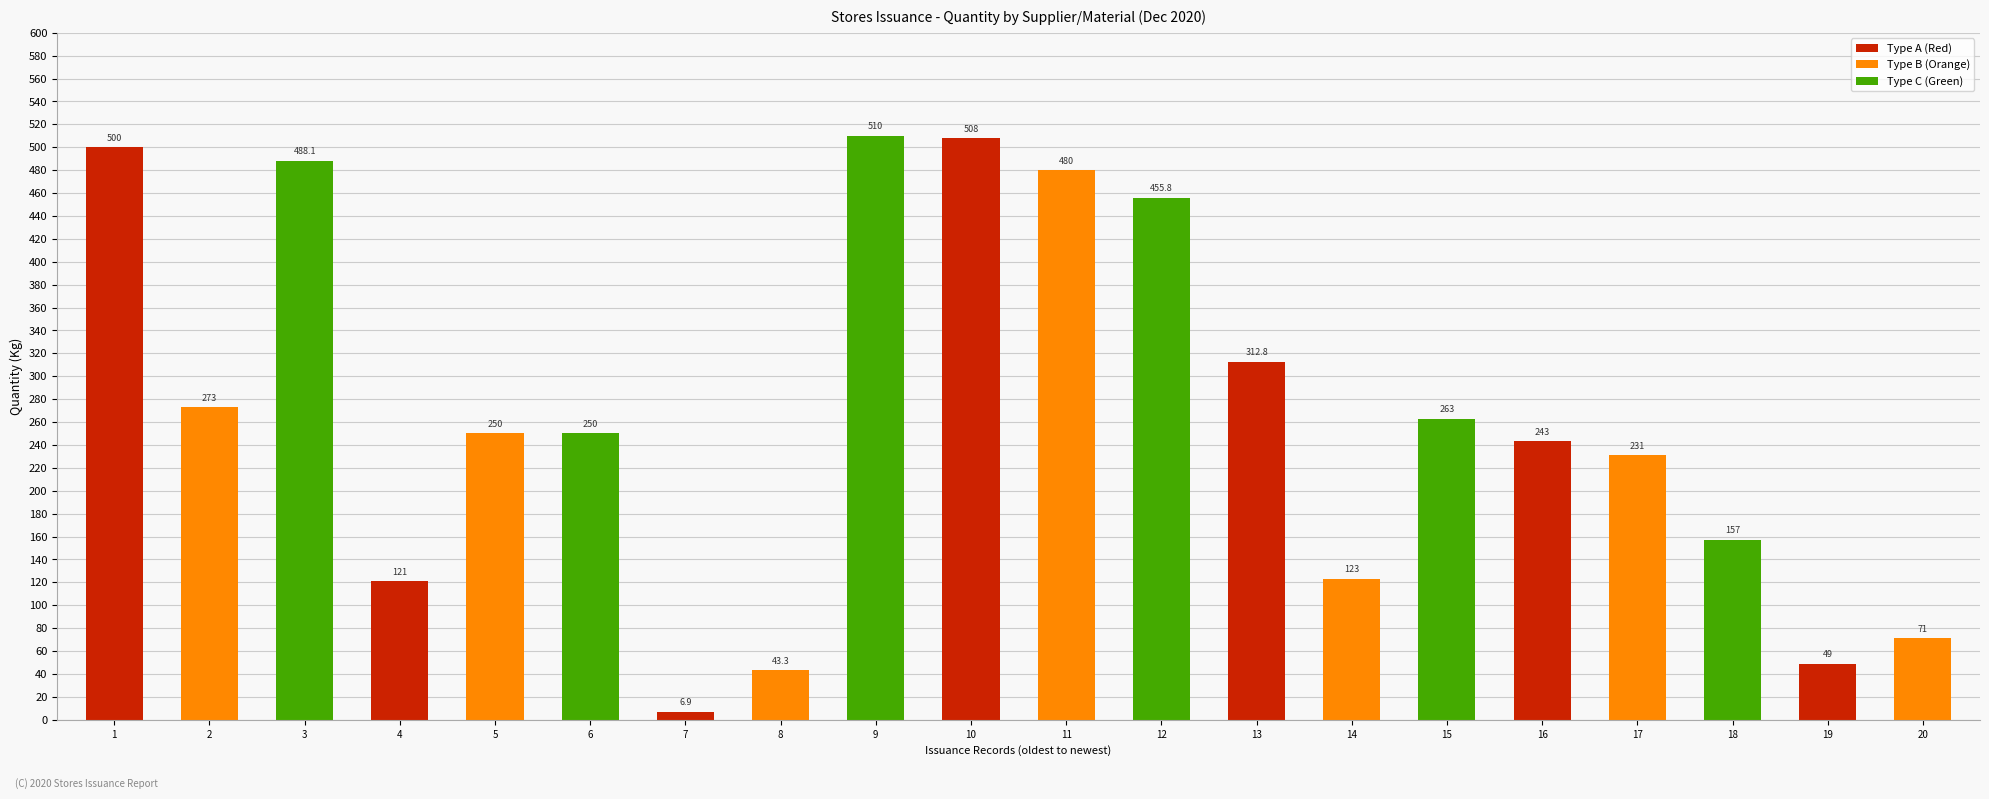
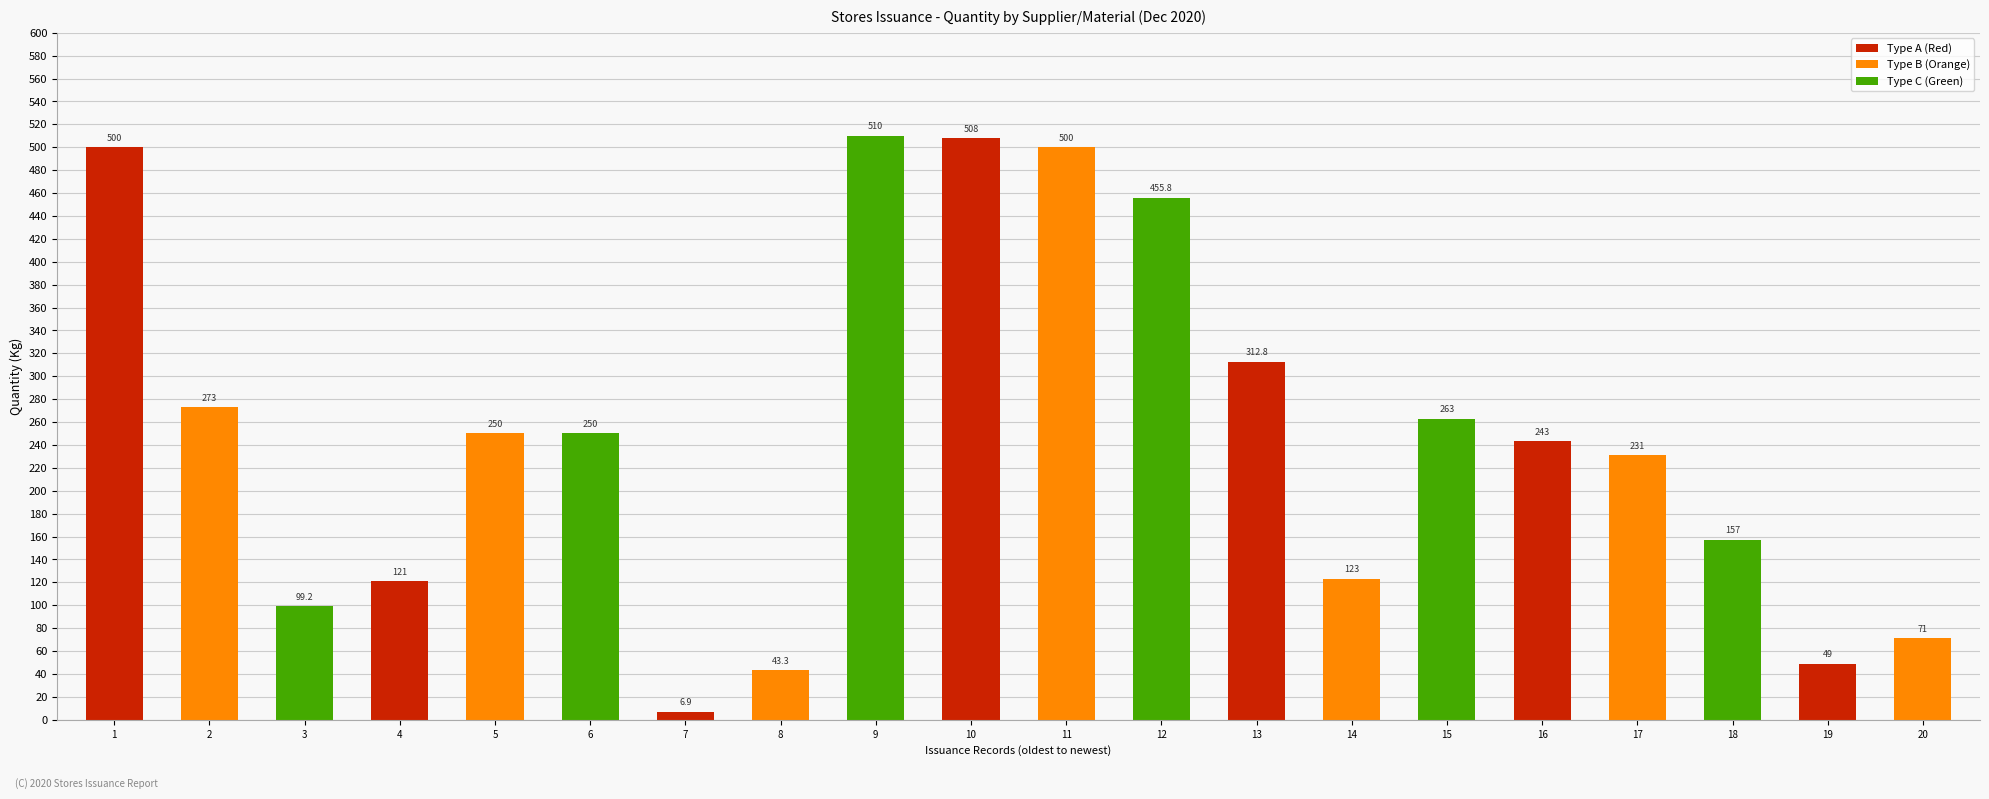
  {
    "1": 500,
    "2": 273,
-   "3": 488.1,
+   "3": 99.2,
    "4": 121,
    "5": 250,
    "6": 250,
    "7": 6.9,
    "8": 43.3,
    "9": 510,
    "10": 508,
-   "11": 480,
+   "11": 500,
    "12": 455.8,
    "13": 312.8,
    "14": 123,
    "15": 263,
    "16": 243,
    "17": 231,
    "18": 157,
    "19": 49,
    "20": 71
  }
